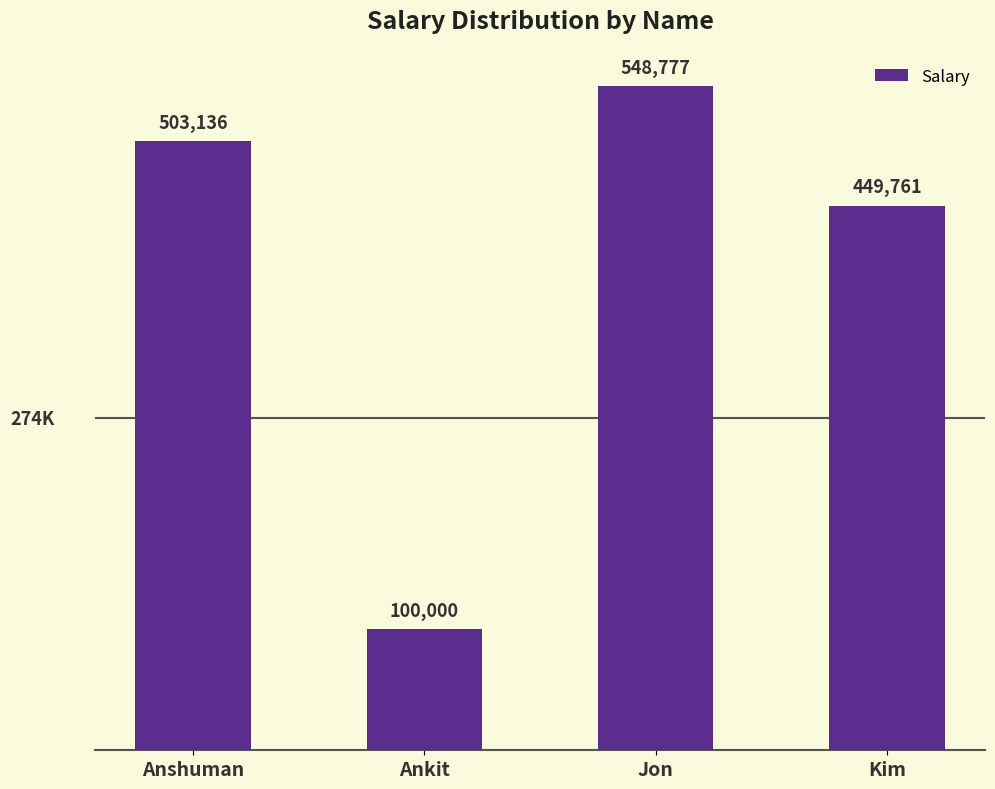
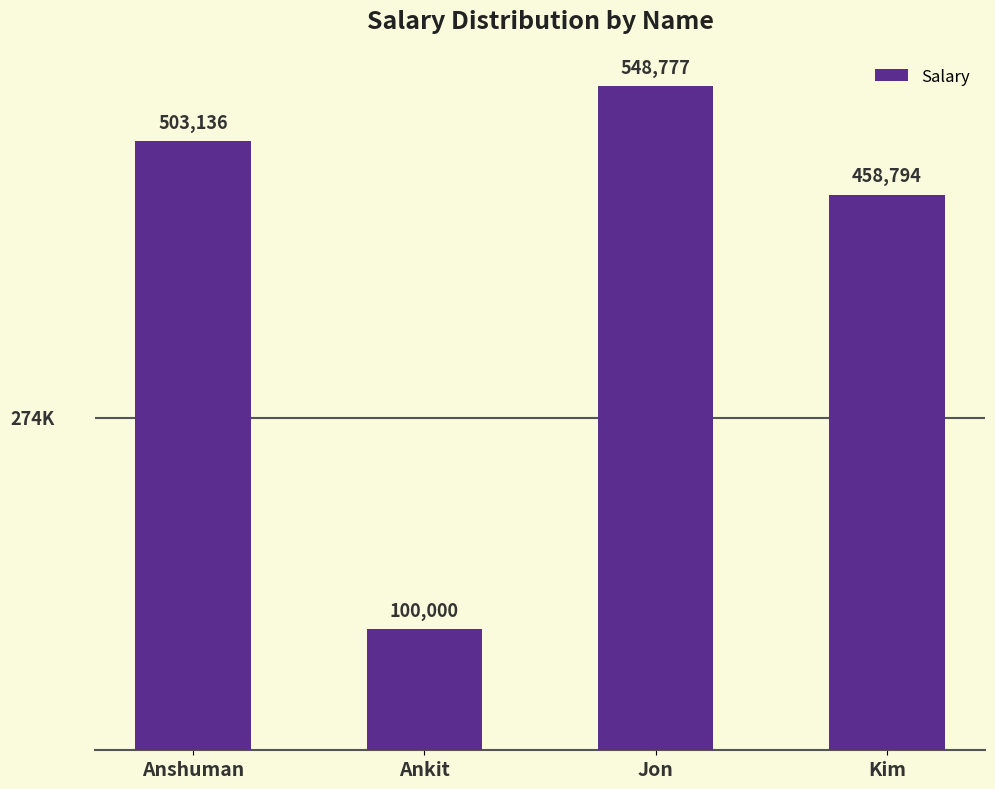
  {
    "Anshuman": "503,136",
    "Ankit": "100,000",
    "Jon": "548,777",
-   "Kim": "449,761"
+   "Kim": "458,794"
  }
